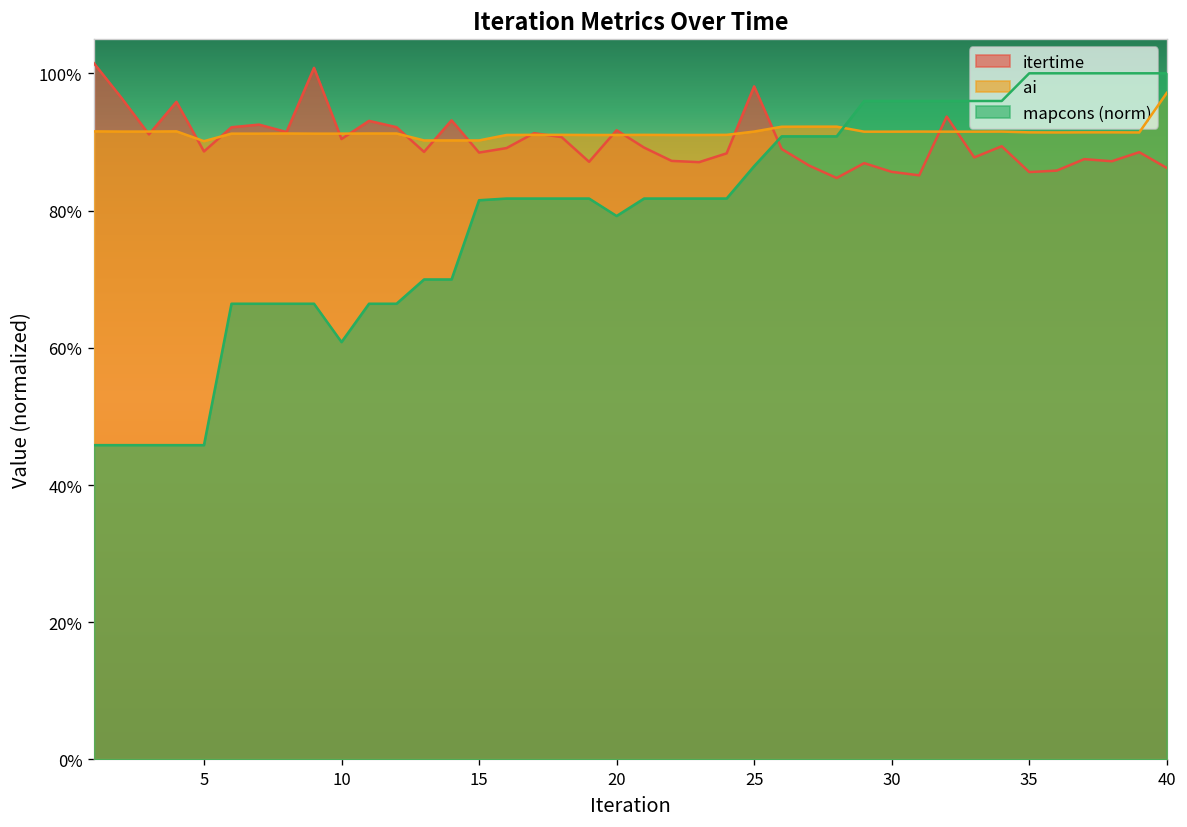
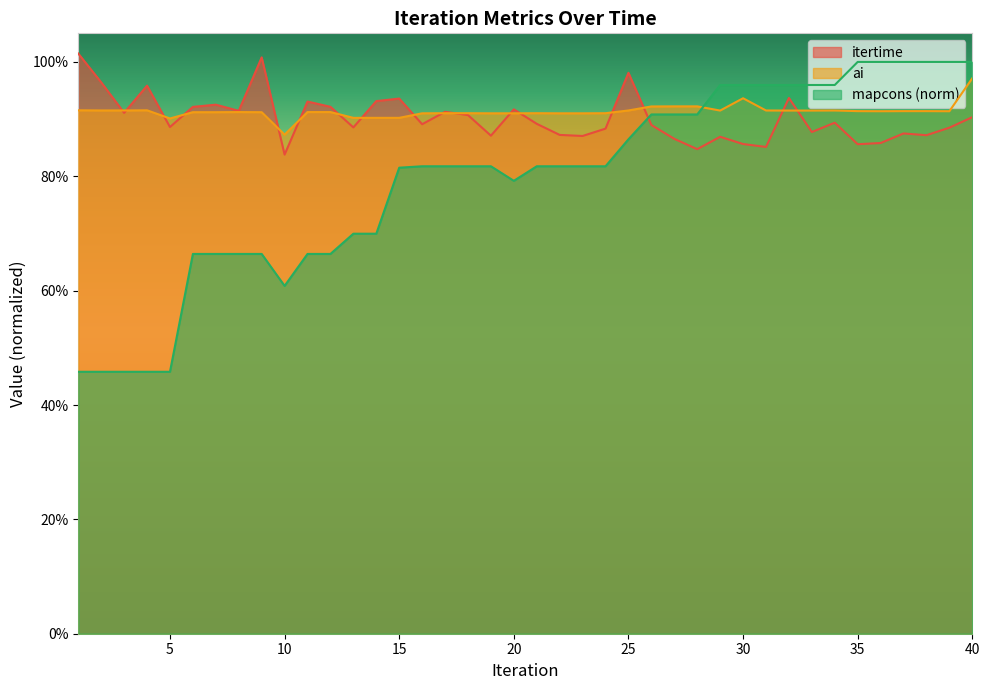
  {
    "itertime": {
      "5": "89%",
-     "10": "90%",
-     "15": "88%",
+     "10": "84%",
+     "15": "94%",
      "20": "92%",
      "25": "98%",
      "30": "86%",
      "35": "86%",
-     "40": "86%"
+     "40": "90%"
    },
    "ai": {
      "5": "90%",
-     "10": "91%",
+     "10": "87%",
      "15": "90%",
      "20": "91%",
      "25": "92%",
-     "30": "91%",
+     "30": "94%",
      "35": "91%",
      "40": "97%"
    },
    "mapcons (norm)": {
      "5": "46%",
      "10": "61%",
      "15": "82%",
      "20": "79%",
      "25": "86%",
      "30": "96%",
      "40": "100%"
    }
  }
